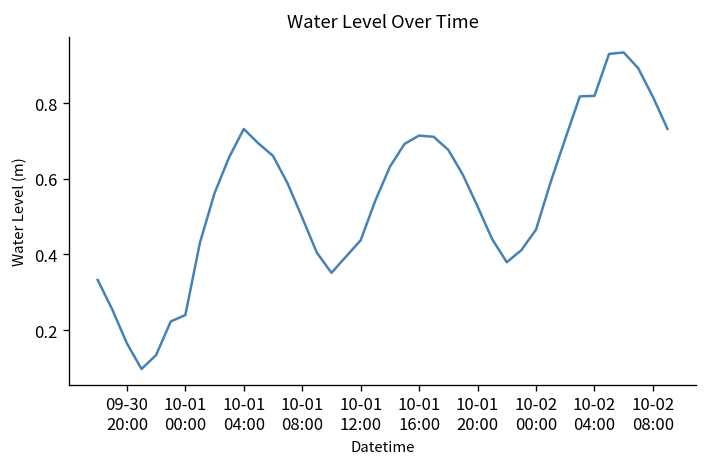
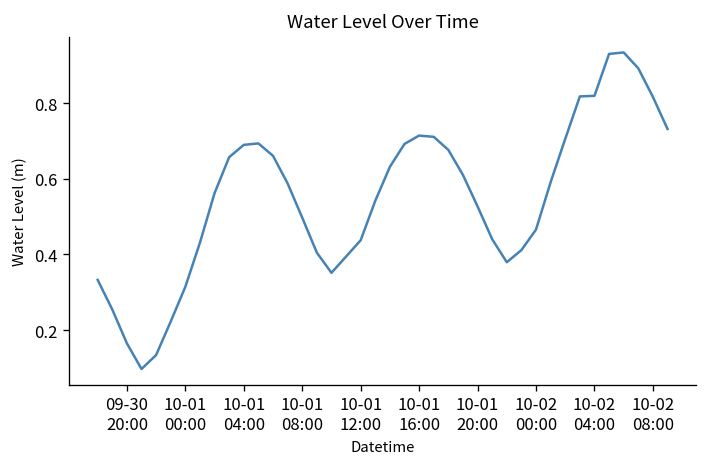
  {
    "09-30 20:00": 0.17,
-   "10-01 00:00": 0.24,
-   "10-01 04:00": 0.73,
+   "10-01 00:00": 0.31,
+   "10-01 04:00": 0.69,
    "10-01 08:00": 0.50,
    "10-01 12:00": 0.44,
    "10-01 16:00": 0.71,
    "10-01 20:00": 0.53,
    "10-02 00:00": 0.47,
    "10-02 04:00": 0.82,
    "10-02 08:00": 0.82
  }
